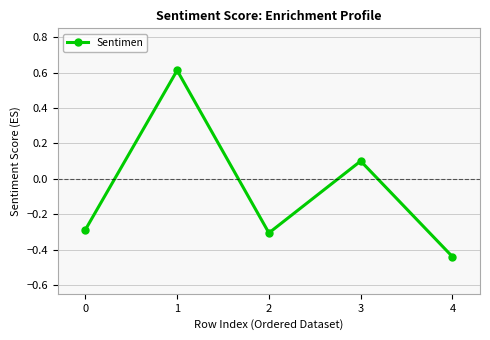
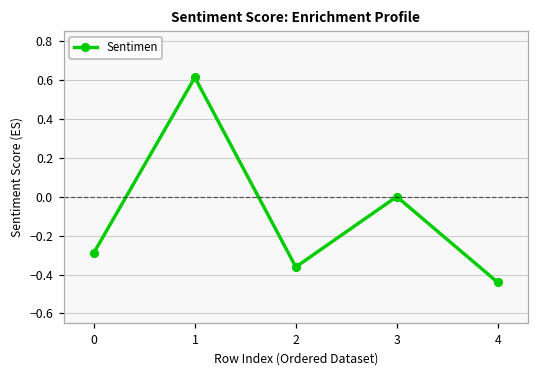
  {
    "0": -0.29,
    "1": 0.61,
-   "2": -0.31,
-   "3": 0.1,
+   "2": -0.36,
+   "3": 0.0,
    "4": -0.44
  }
